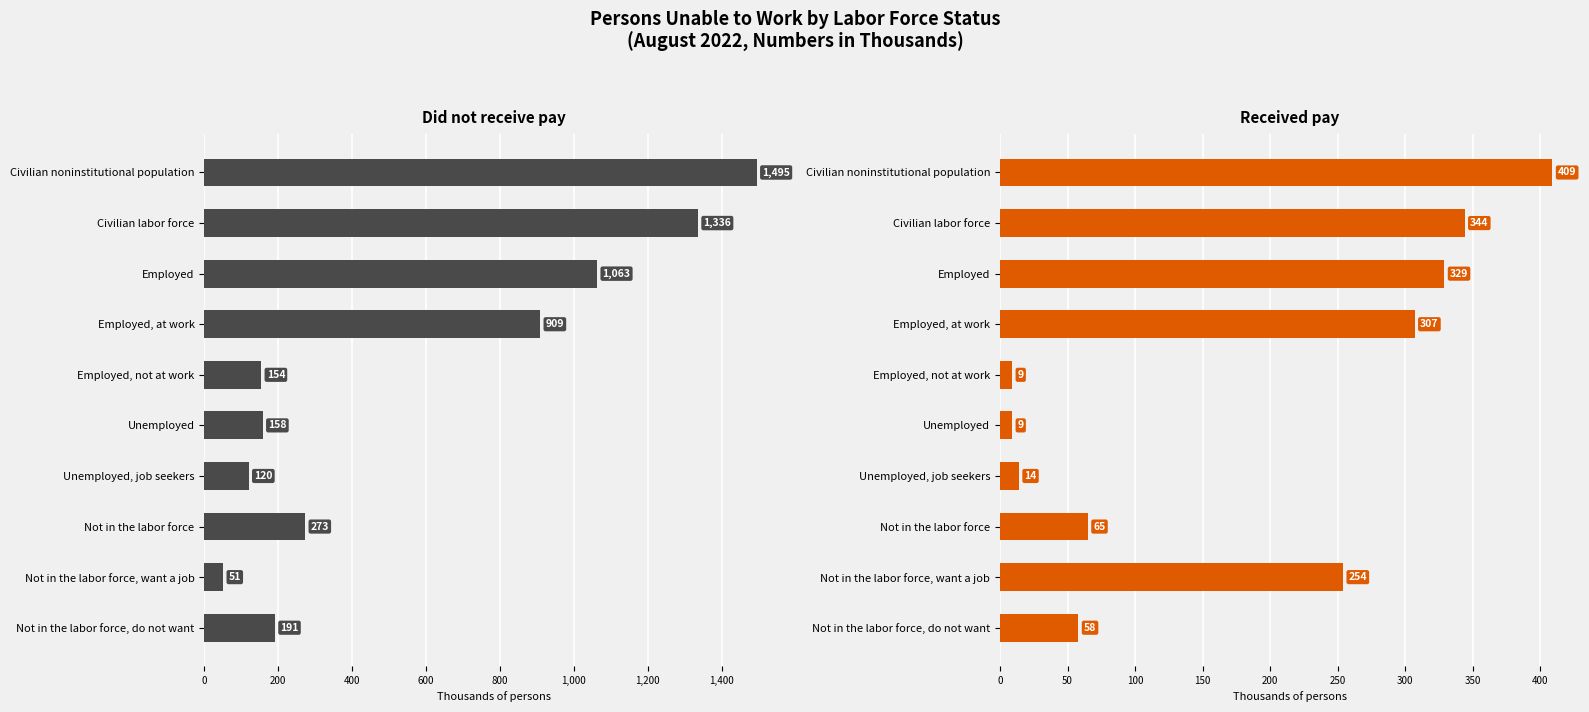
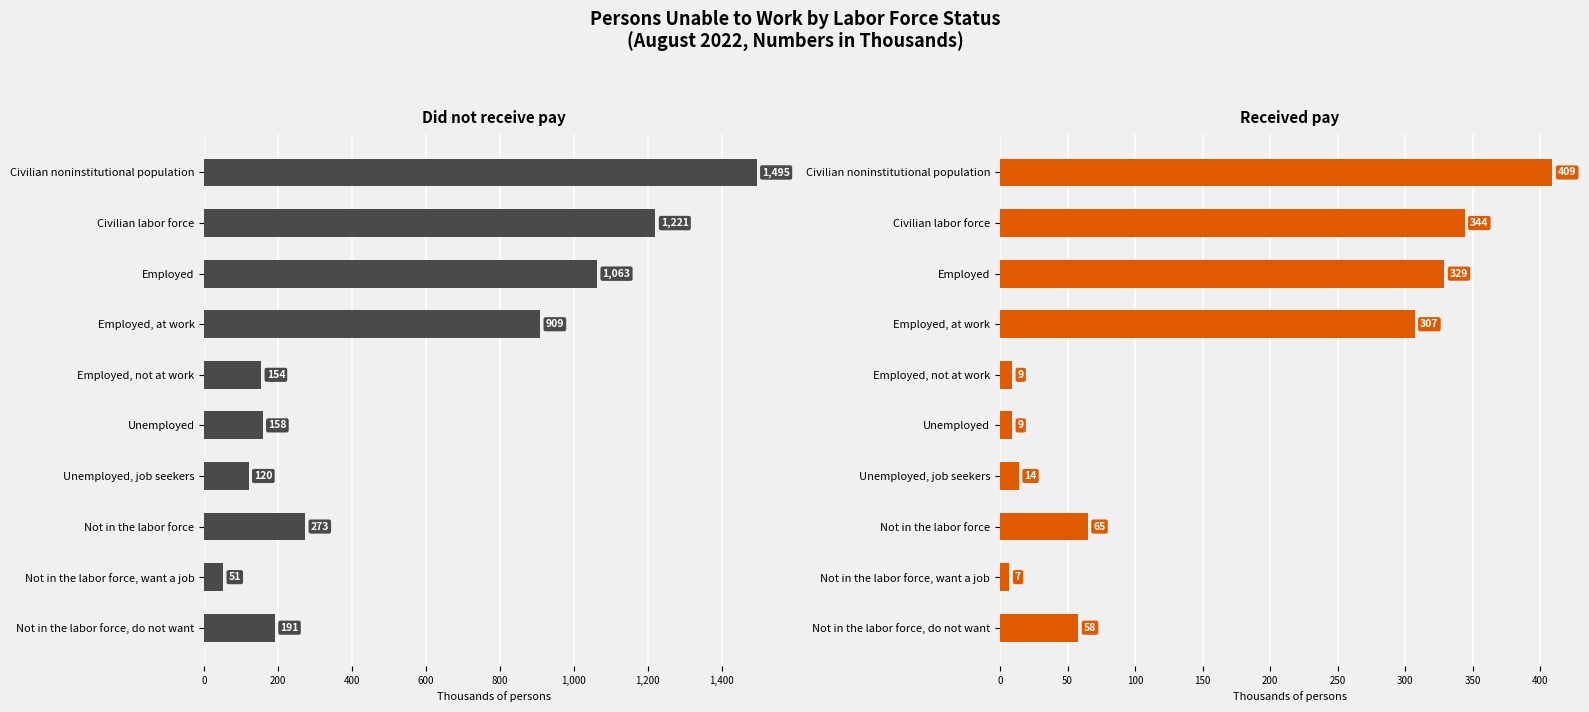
  {
    "Did not receive pay": {
-     "Civilian labor force": "1,336"
+     "Civilian labor force": "1,221"
    },
    "Received pay": {
-     "Not in the labor force, want a job": "254"
+     "Not in the labor force, want a job": "7"
    }
  }
